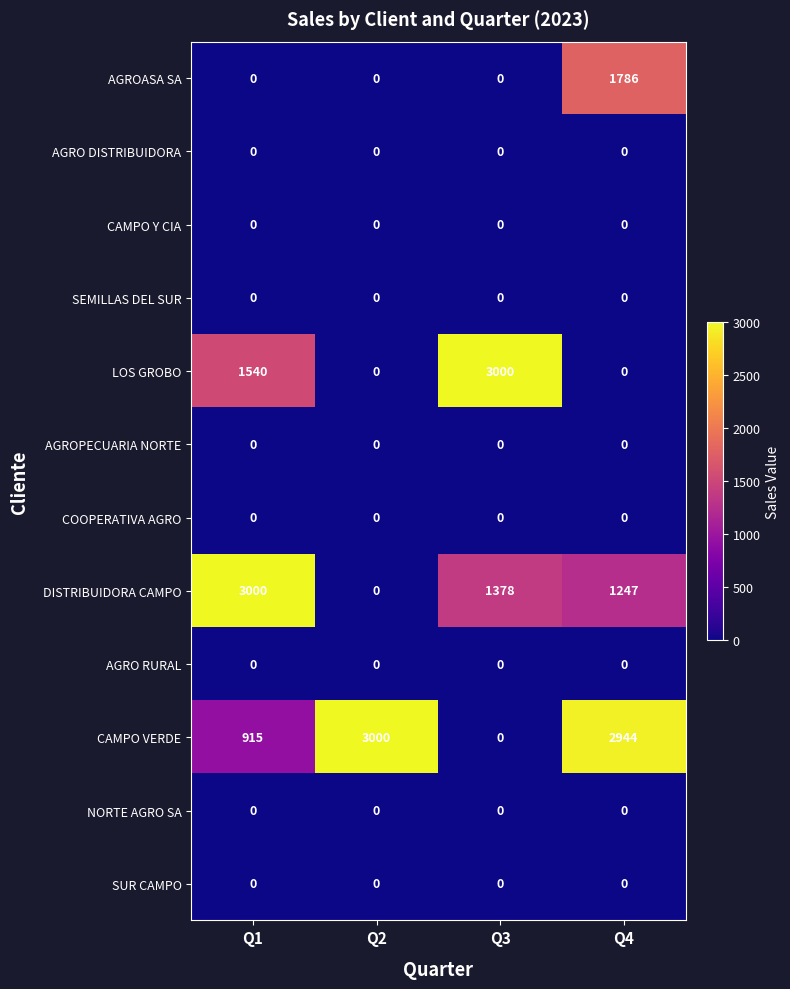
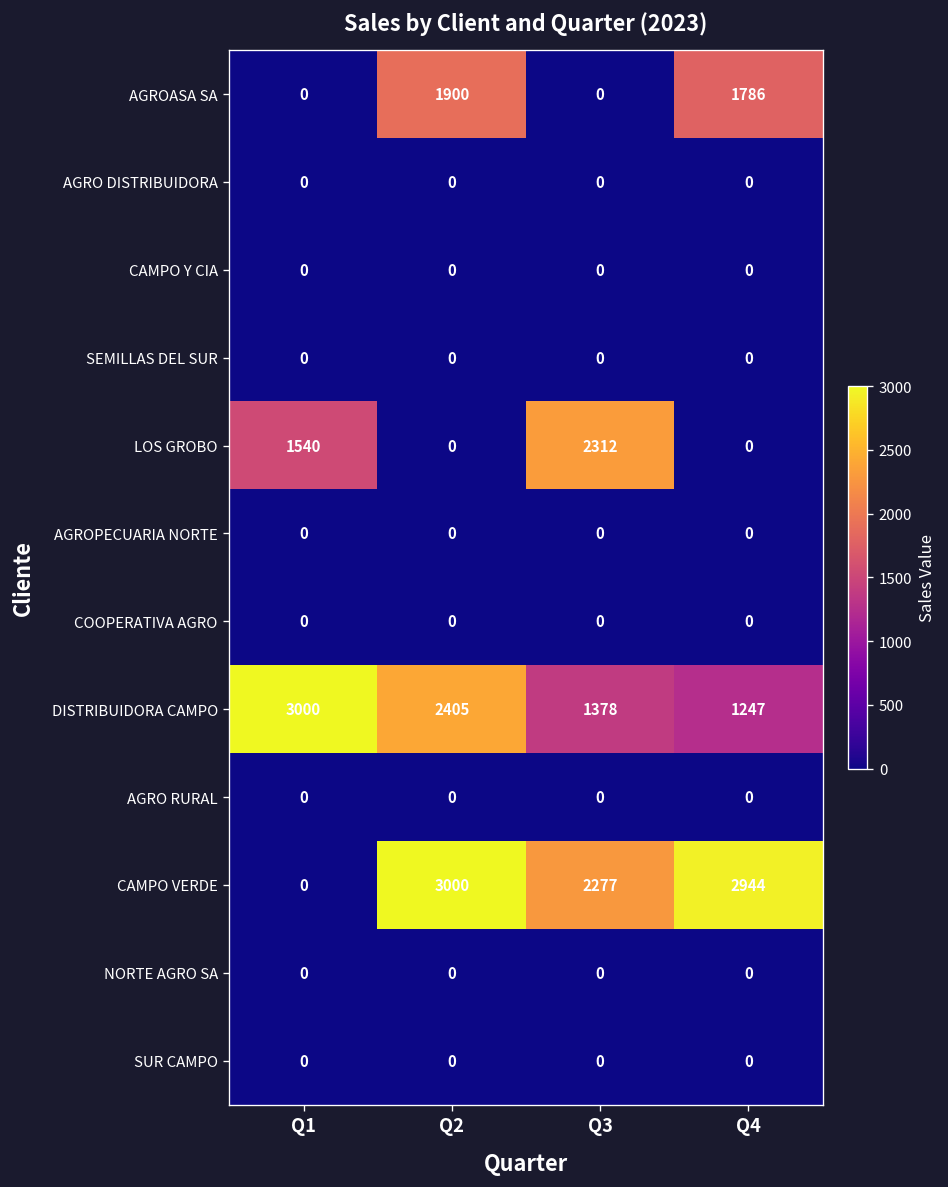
  {
    "AGROASA SA": {
      "Q1": 0,
-     "Q2": 0,
+     "Q2": 1900,
      "Q3": 0,
      "Q4": 1786
    },
    "AGRO DISTRIBUIDORA": {
      "Q1": 0,
      "Q2": 0,
      "Q3": 0,
      "Q4": 0
    },
    "CAMPO Y CIA": {
      "Q1": 0,
      "Q2": 0,
      "Q3": 0,
      "Q4": 0
    },
    "SEMILLAS DEL SUR": {
      "Q1": 0,
      "Q2": 0,
      "Q3": 0,
      "Q4": 0
    },
    "LOS GROBO": {
      "Q1": 1540,
      "Q2": 0,
-     "Q3": 3000,
+     "Q3": 2312,
      "Q4": 0
    },
    "AGROPECUARIA NORTE": {
      "Q1": 0,
      "Q2": 0,
      "Q3": 0,
      "Q4": 0
    },
    "COOPERATIVA AGRO": {
      "Q1": 0,
      "Q2": 0,
      "Q3": 0,
      "Q4": 0
    },
    "DISTRIBUIDORA CAMPO": {
      "Q1": 3000,
-     "Q2": 0,
+     "Q2": 2405,
      "Q3": 1378,
      "Q4": 1247
    },
    "AGRO RURAL": {
      "Q1": 0,
      "Q2": 0,
      "Q3": 0,
      "Q4": 0
    },
    "CAMPO VERDE": {
-     "Q1": 915,
+     "Q1": 0,
      "Q2": 3000,
-     "Q3": 0,
+     "Q3": 2277,
      "Q4": 2944
    },
    "NORTE AGRO SA": {
      "Q1": 0,
      "Q2": 0,
      "Q3": 0,
      "Q4": 0
    },
    "SUR CAMPO": {
      "Q1": 0,
      "Q2": 0,
      "Q3": 0,
      "Q4": 0
    }
  }
